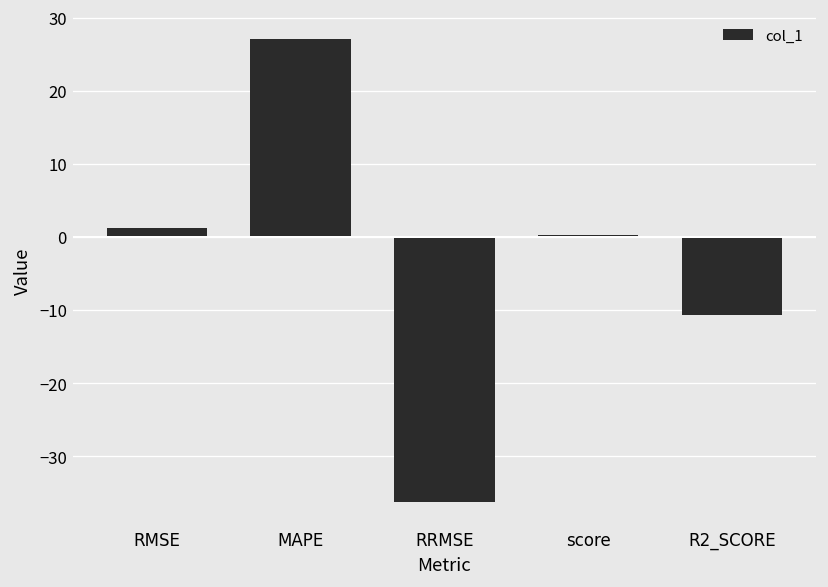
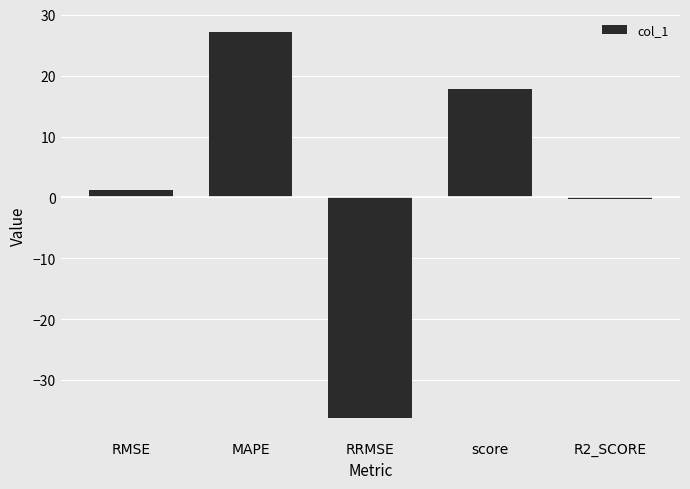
  {
    "RMSE": 1,
    "MAPE": 27,
    "RRMSE": -36,
-   "score": 0,
-   "R2_SCORE": -11
+   "score": 18,
+   "R2_SCORE": 0
  }
